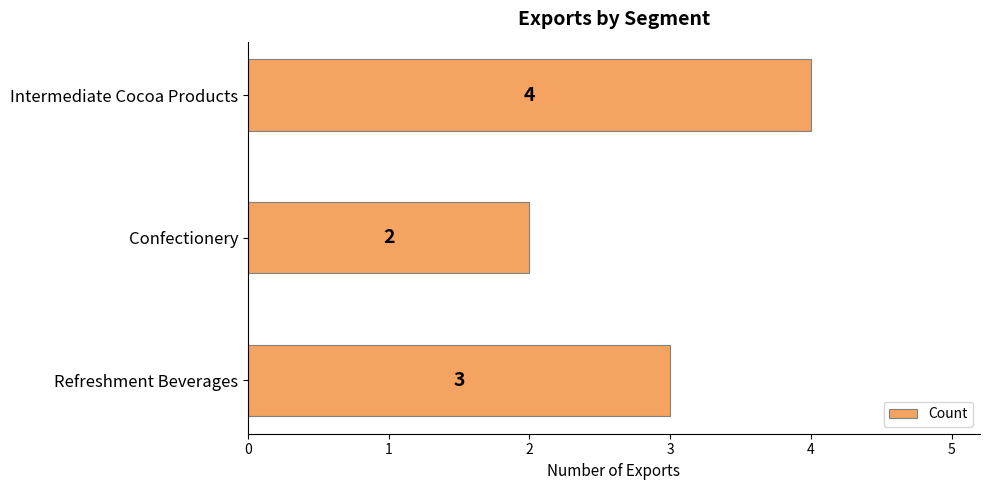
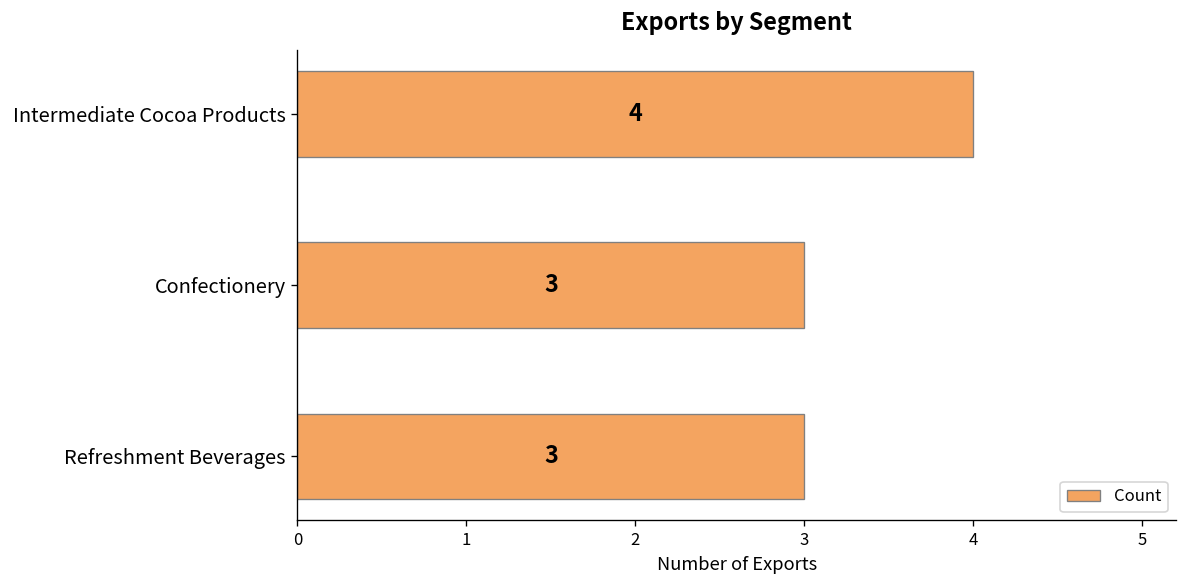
  {
    "Intermediate Cocoa Products": 4,
-   "Confectionery": 2,
+   "Confectionery": 3,
    "Refreshment Beverages": 3
  }
